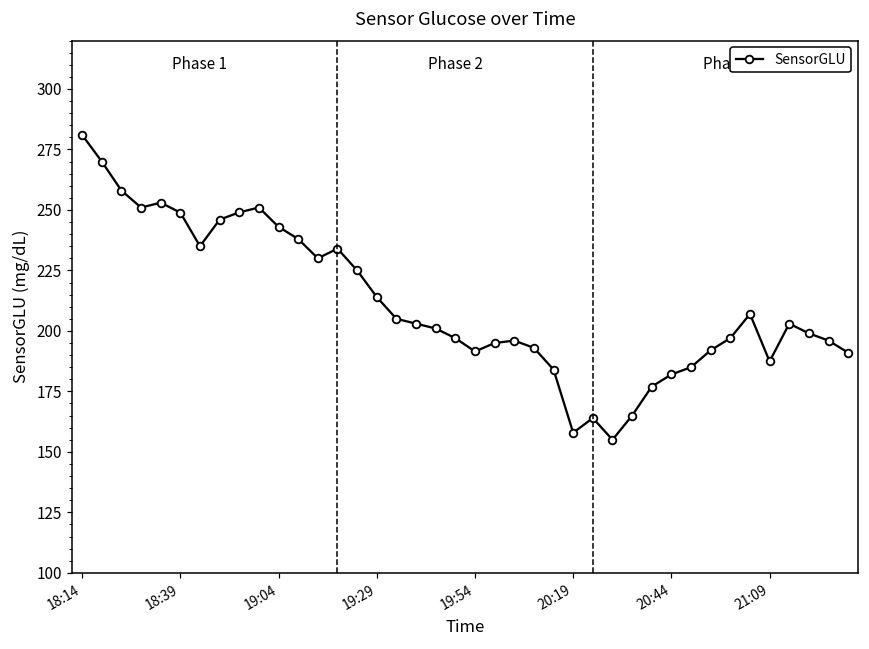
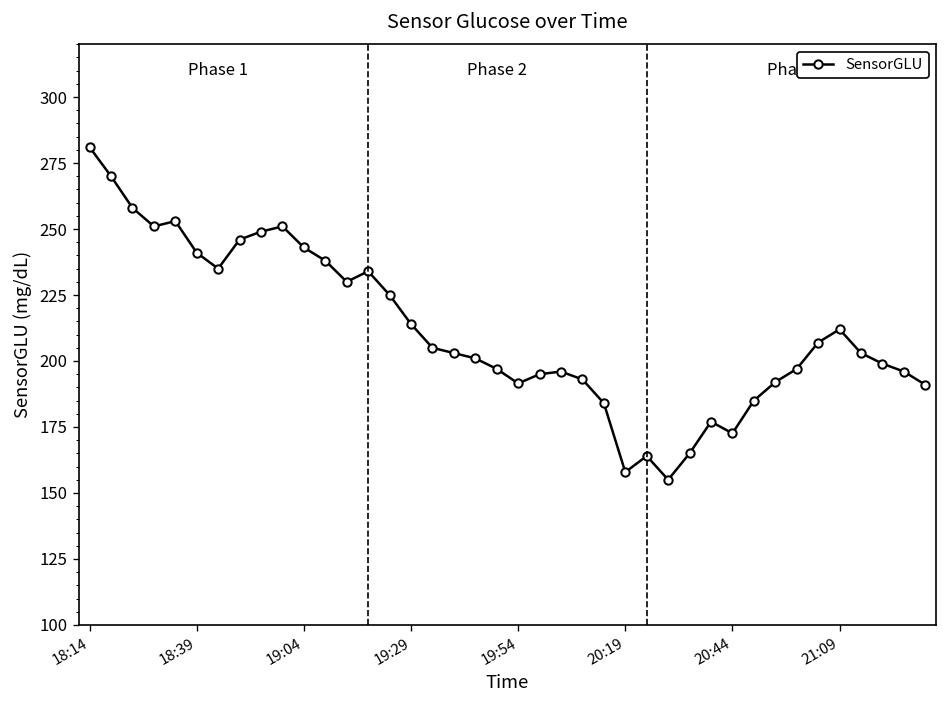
  {
    "18:14": 281,
-   "18:39": 249,
+   "18:39": 241,
    "19:04": 243,
    "19:29": 214,
    "19:54": 192,
    "20:19": 158,
-   "20:44": 182,
-   "21:09": 187
+   "20:44": 173,
+   "21:09": 212
  }
